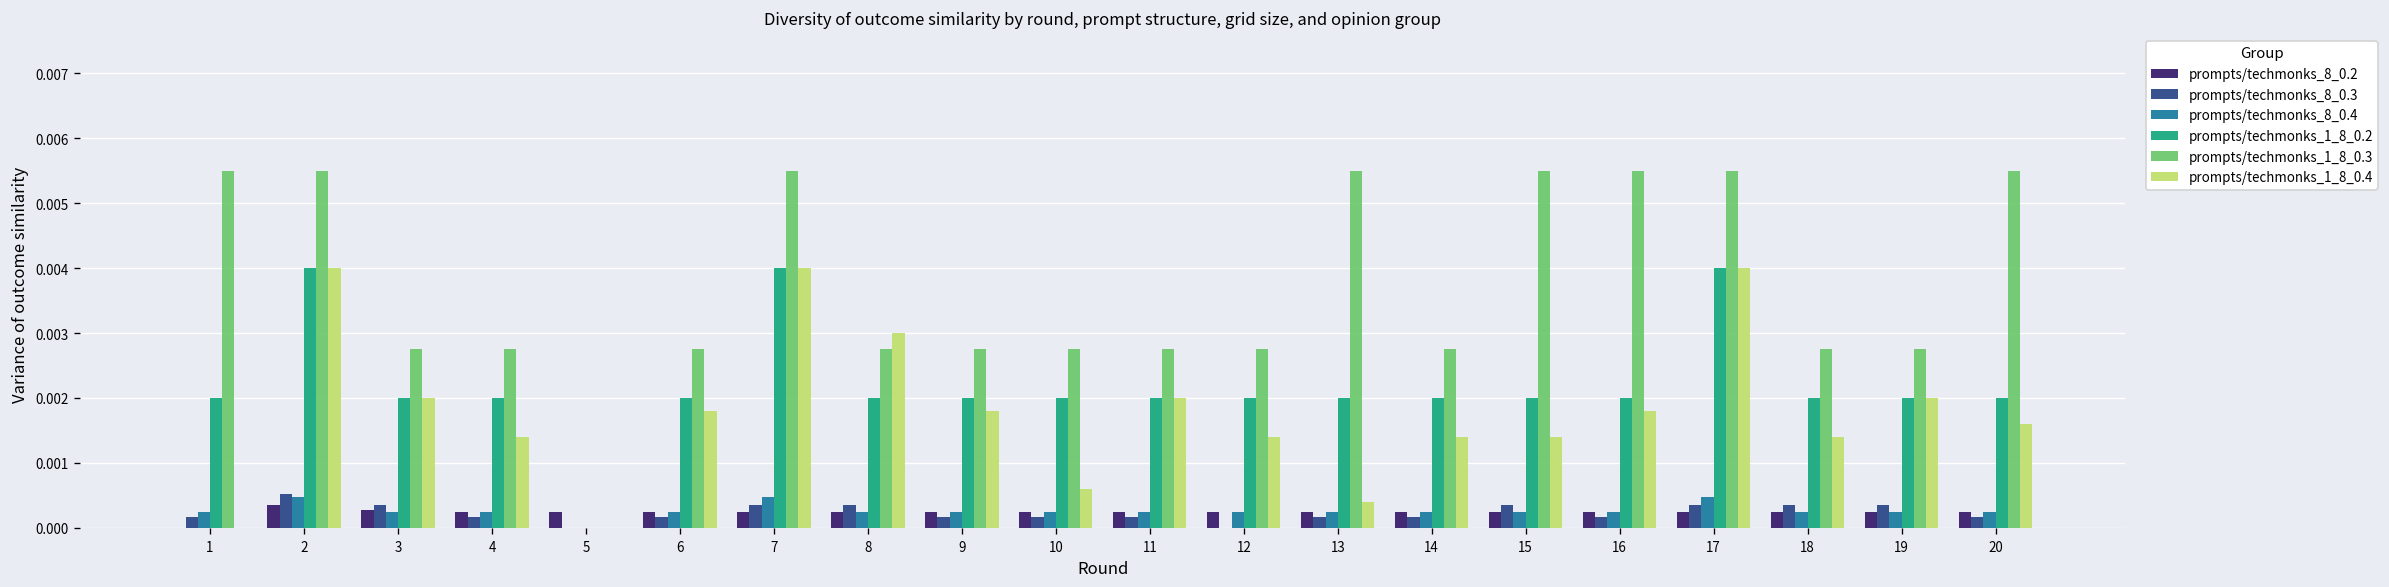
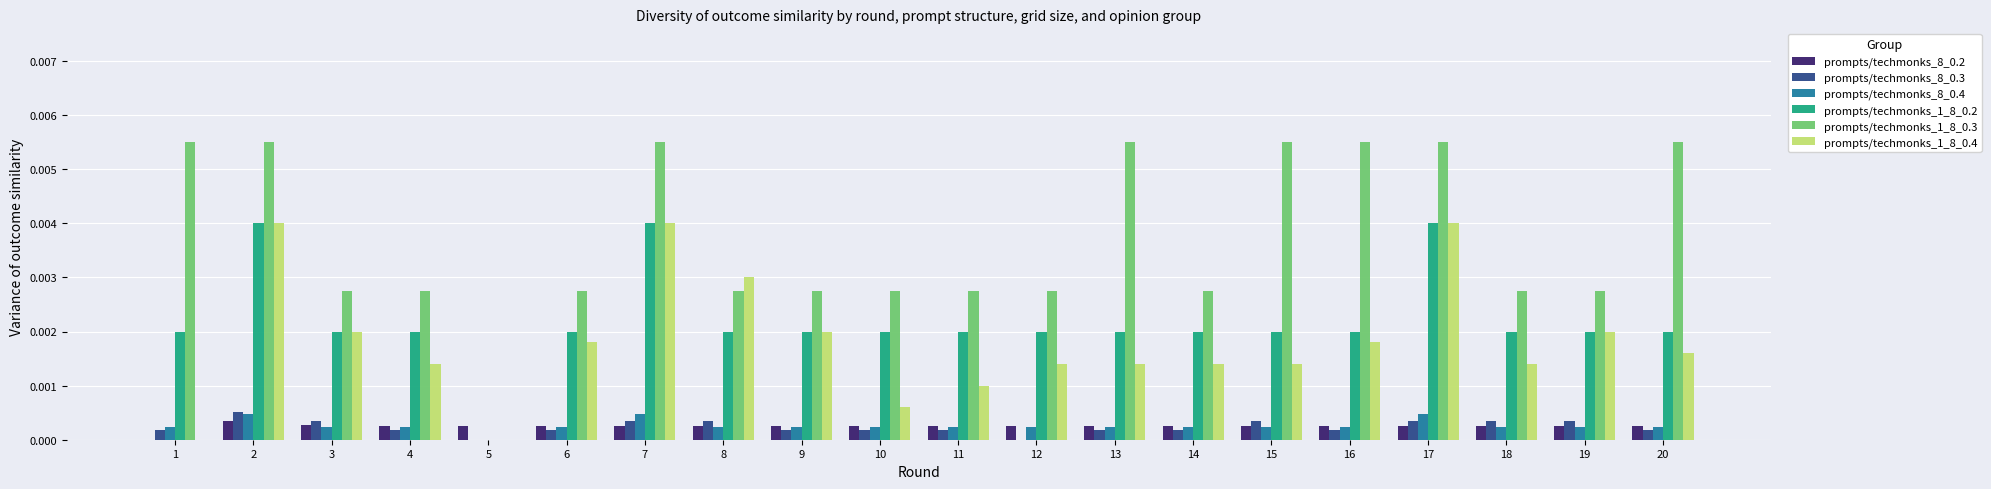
  {
    "prompts/techmonks_1_8_0.3": {
      "1": 0.0055,
      "2": 0.0055,
      "3": 0.0027,
      "4": 0.0027,
      "5": 0.0000,
      "6": 0.0027,
      "7": 0.0055,
      "8": 0.0027,
      "9": 0.0027,
      "10": 0.0027,
      "11": 0.0027,
      "12": 0.0027,
      "13": 0.0055,
      "14": 0.0027,
      "15": 0.0055,
      "16": 0.0055,
      "17": 0.0055,
      "18": 0.0027,
      "19": 0.0027,
      "20": 0.0055
    },
    "prompts/techmonks_1_8_0.4": {
      "1": 0.0000,
      "2": 0.0040,
      "3": 0.0020,
      "4": 0.0014,
      "5": 0.0000,
      "6": 0.0018,
      "7": 0.0040,
      "8": 0.0030,
-     "9": 0.0018,
+     "9": 0.0020,
      "10": 0.0006,
-     "11": 0.0020,
+     "11": 0.0010,
      "12": 0.0014,
-     "13": 0.0004,
+     "13": 0.0014,
      "14": 0.0014,
      "15": 0.0014,
      "16": 0.0018,
      "17": 0.0040,
      "18": 0.0014,
      "19": 0.0020,
      "20": 0.0016
    }
  }
